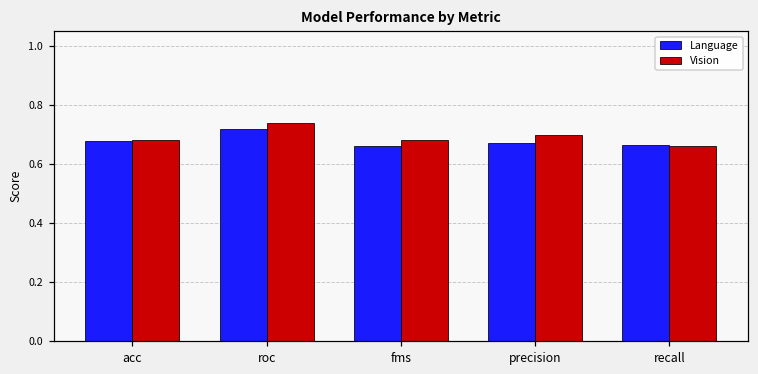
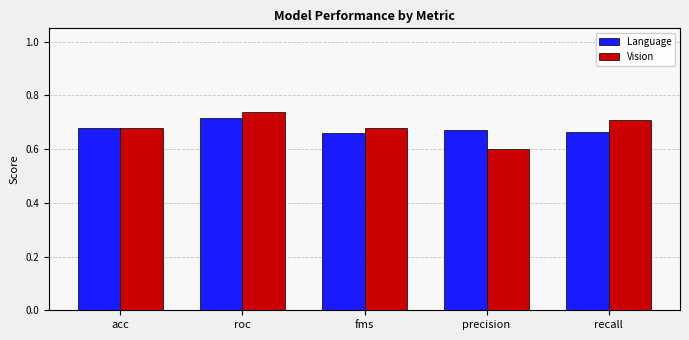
  {
    "Language": {
      "acc": 0.68,
      "roc": 0.72,
      "fms": 0.66,
      "precision": 0.67,
      "recall": 0.67
    },
    "Vision": {
      "acc": 0.68,
      "roc": 0.74,
      "fms": 0.68,
-     "precision": 0.7,
-     "recall": 0.66
+     "precision": 0.6,
+     "recall": 0.71
    }
  }
